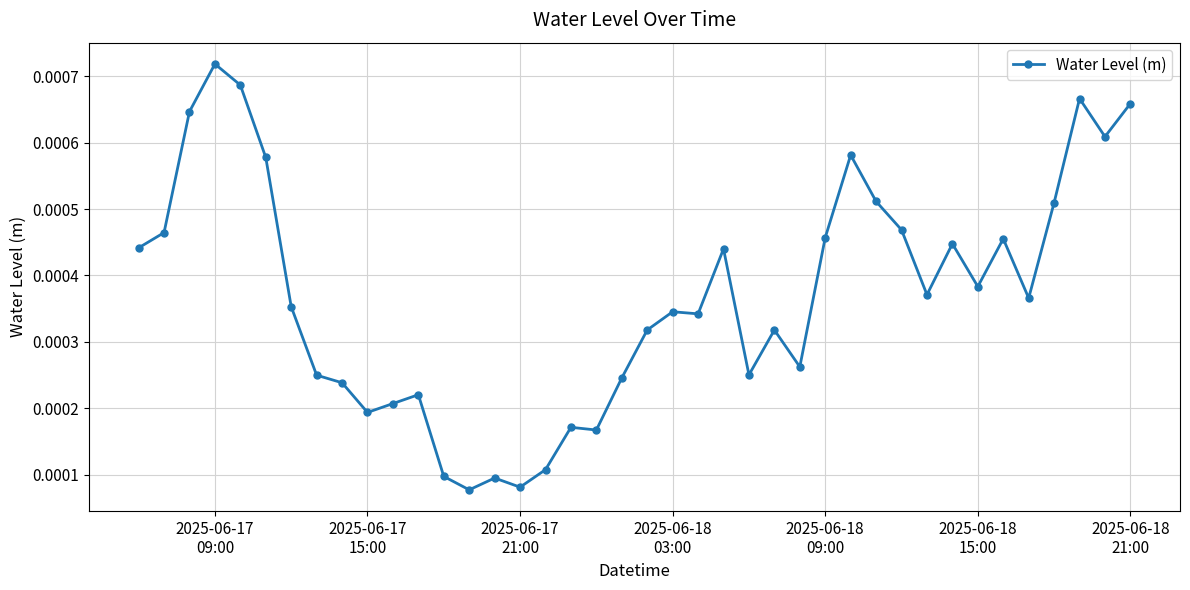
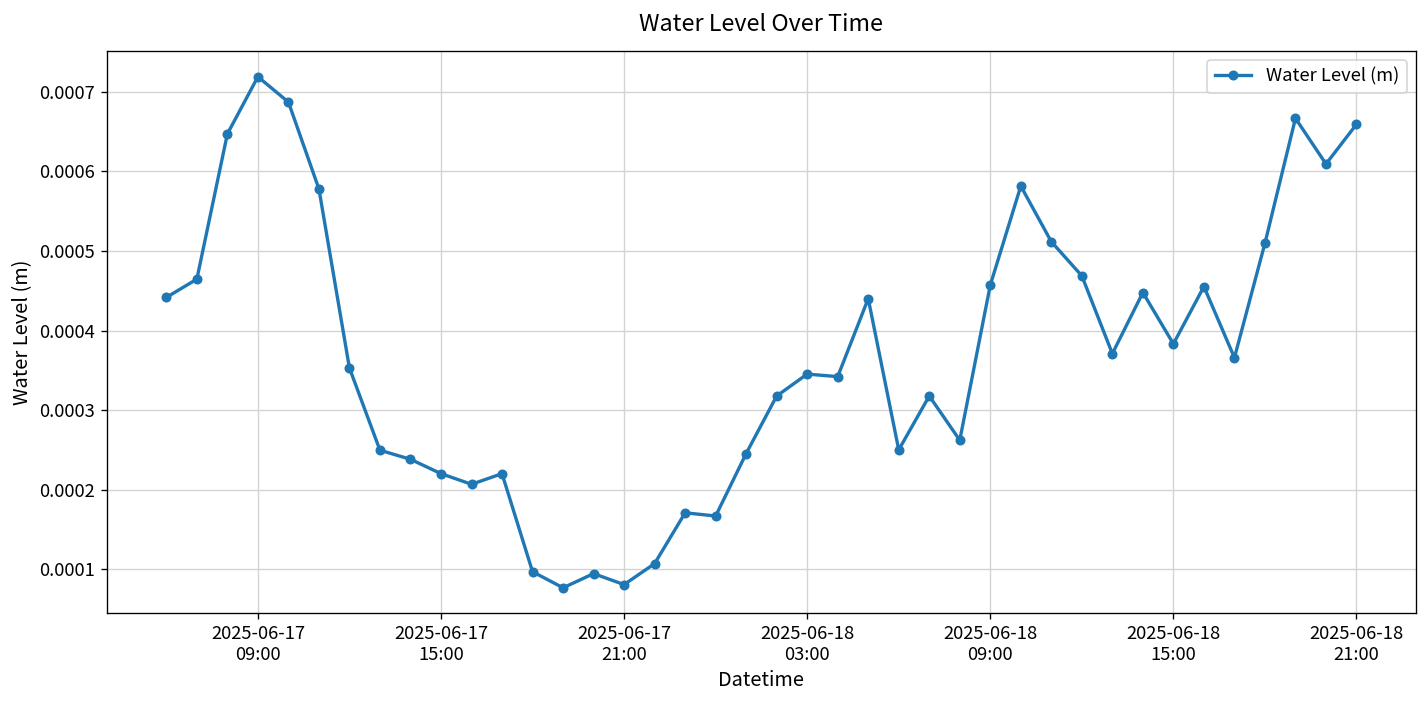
  {
    "2025-06-17 09:00": 0.00072,
-   "2025-06-17 15:00": 0.00019,
+   "2025-06-17 15:00": 0.00022,
    "2025-06-17 21:00": 0.00008,
    "2025-06-18 03:00": 0.00035,
    "2025-06-18 09:00": 0.00046,
    "2025-06-18 15:00": 0.00038,
    "2025-06-18 21:00": 0.00066
  }
